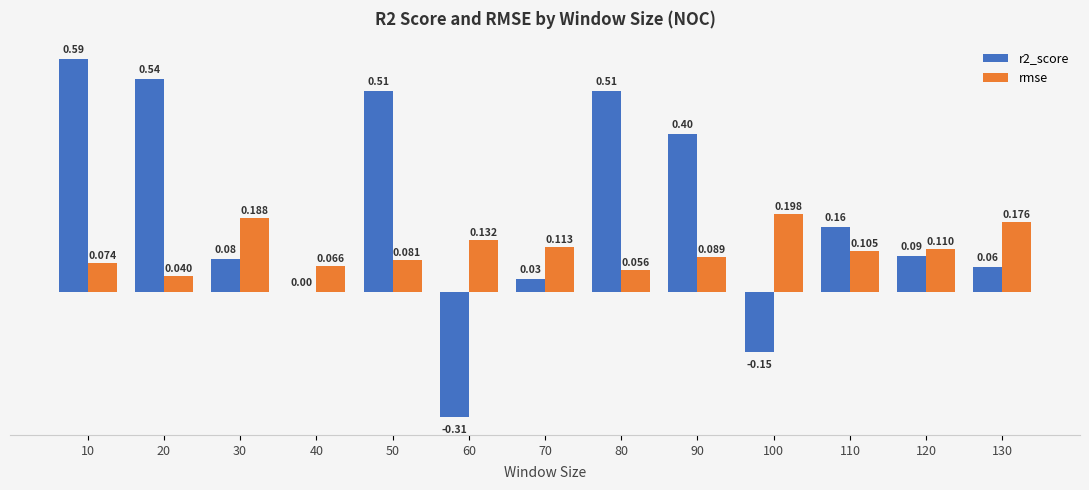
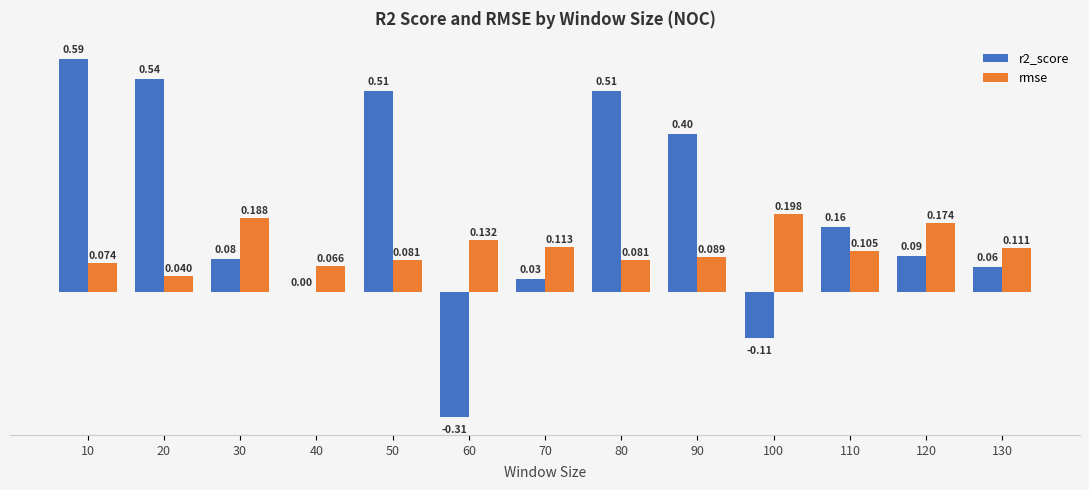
  {
    "r2_score": {
      "10": 0.59,
      "20": 0.54,
      "30": 0.08,
      "40": 0.00,
      "50": 0.51,
      "60": -0.31,
      "70": 0.03,
      "80": 0.51,
      "90": 0.40,
-     "100": -0.15,
+     "100": -0.11,
      "110": 0.16,
      "120": 0.09,
      "130": 0.06
    },
    "rmse": {
      "10": 0.074,
      "20": 0.040,
      "30": 0.188,
      "40": 0.066,
      "50": 0.081,
      "60": 0.132,
      "70": 0.113,
-     "80": 0.056,
+     "80": 0.081,
      "90": 0.089,
      "100": 0.198,
      "110": 0.105,
-     "120": 0.110,
-     "130": 0.176
+     "120": 0.174,
+     "130": 0.111
    }
  }
